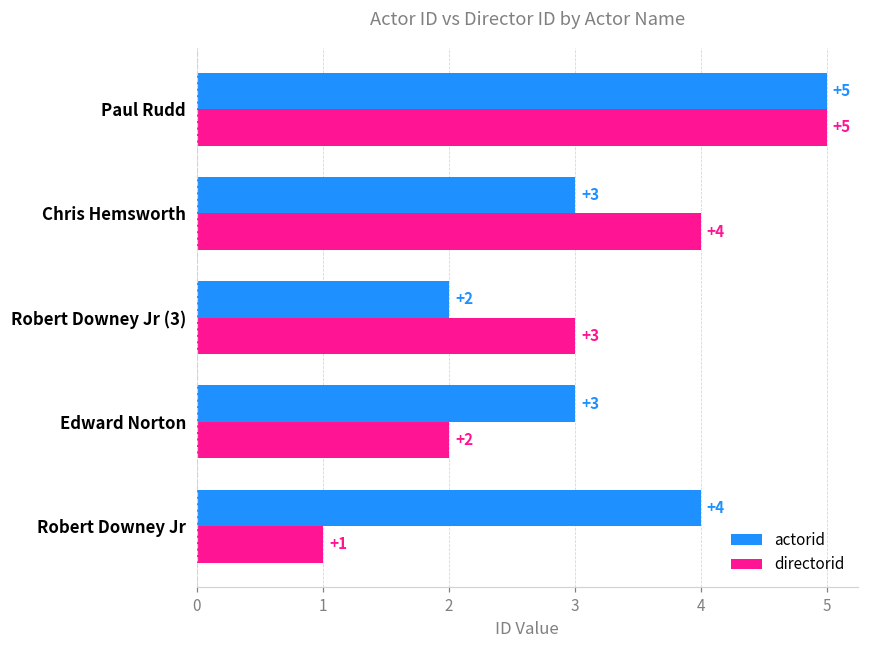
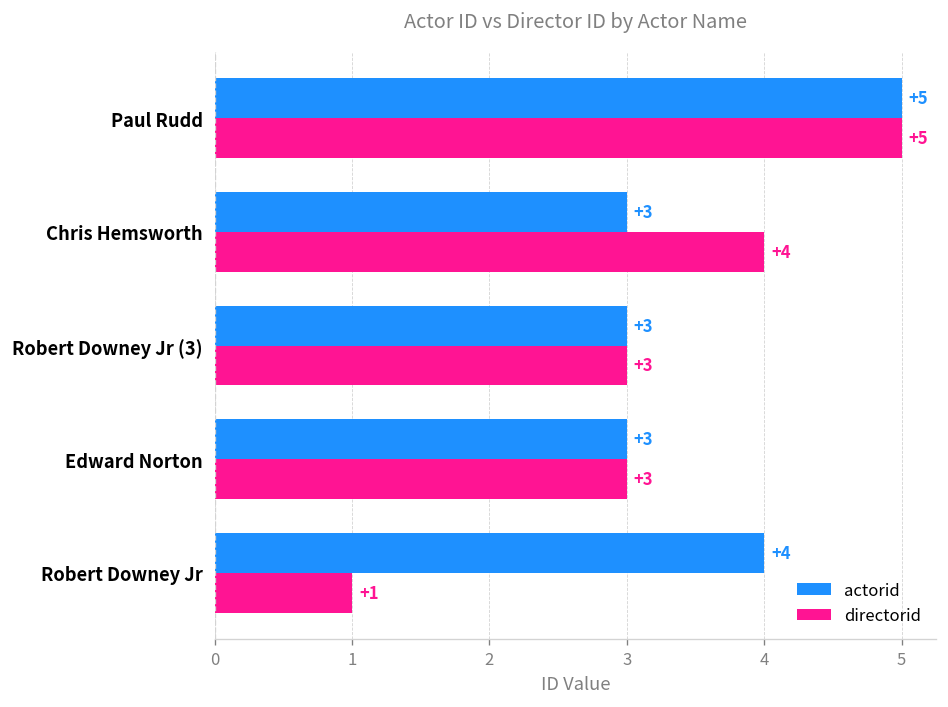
  {
    "actorid": {
      "Paul Rudd": "+5",
      "Chris Hemsworth": "+3",
-     "Robert Downey Jr (3)": "+2",
+     "Robert Downey Jr (3)": "+3",
      "Edward Norton": "+3",
      "Robert Downey Jr": "+4"
    },
    "directorid": {
      "Paul Rudd": "+5",
      "Chris Hemsworth": "+4",
      "Robert Downey Jr (3)": "+3",
-     "Edward Norton": "+2",
+     "Edward Norton": "+3",
      "Robert Downey Jr": "+1"
    }
  }
